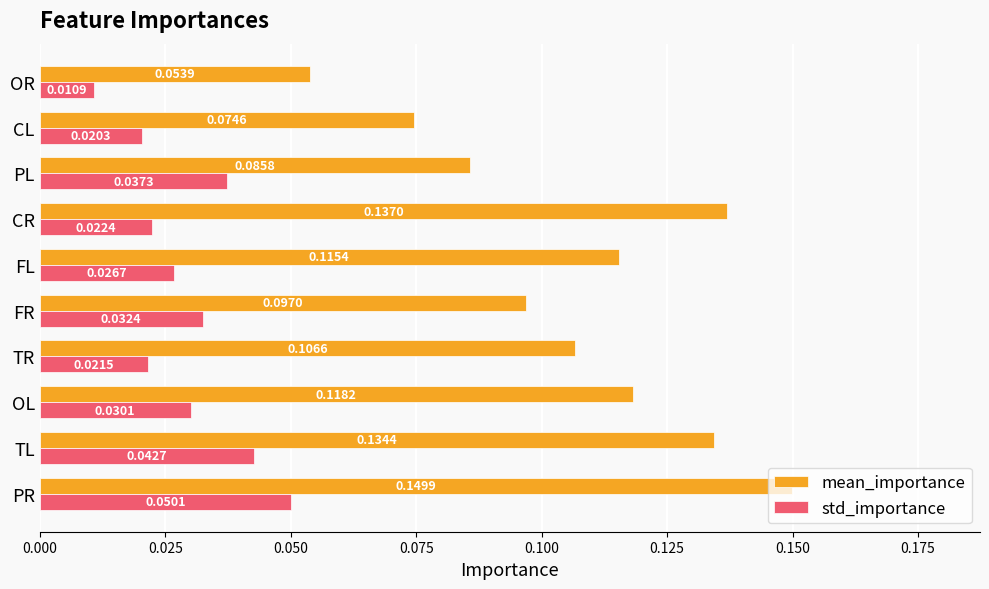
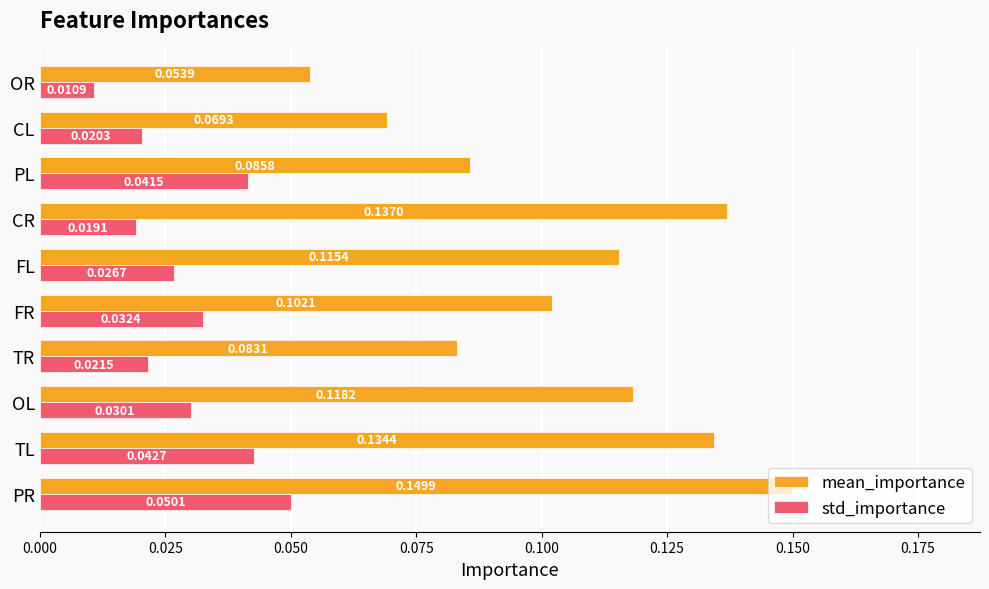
  {
    "mean_importance": {
      "OR": 0.0539,
-     "CL": 0.0746,
+     "CL": 0.0693,
      "PL": 0.0858,
      "CR": 0.1370,
      "FL": 0.1154,
-     "FR": 0.0970,
-     "TR": 0.1066,
+     "FR": 0.1021,
+     "TR": 0.0831,
      "OL": 0.1182,
      "TL": 0.1344
    },
    "std_importance": {
      "OR": 0.0109,
      "CL": 0.0203,
-     "PL": 0.0373,
-     "CR": 0.0224,
+     "PL": 0.0415,
+     "CR": 0.0191,
      "FL": 0.0267,
      "FR": 0.0324,
      "TR": 0.0215,
      "OL": 0.0301,
      "TL": 0.0427,
      "PR": 0.0501
    }
  }
